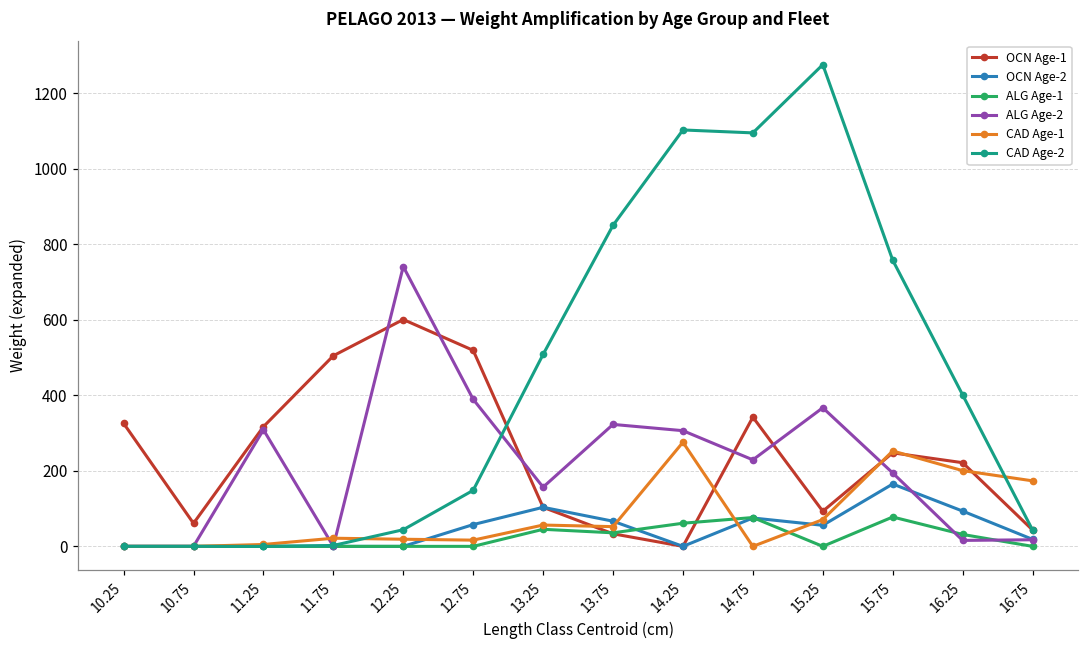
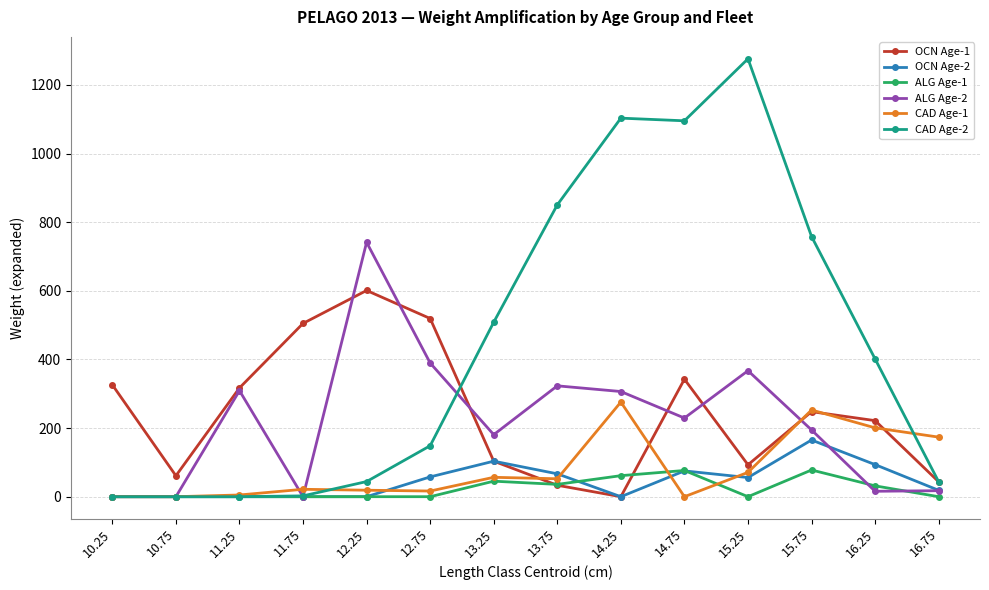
  {
    "OCN Age-1": {
      "10.25": 330,
      "10.75": 60,
      "11.25": 320,
      "11.75": 510,
      "12.25": 600,
      "12.75": 520,
      "14.75": 340,
      "15.25": 90,
      "16.25": 220
    },
    "OCN Age-2": {
      "12.75": 60,
      "13.75": 70,
      "15.25": 60,
      "15.75": 170,
      "16.25": 90
    },
    "ALG Age-2": {
      "11.25": 310,
      "12.25": 740,
      "12.75": 390,
-     "13.25": 160,
+     "13.25": 180,
      "13.75": 320,
      "14.25": 310,
      "14.75": 230,
      "15.25": 370,
      "15.75": 190,
      "16.25": 20
    },
    "CAD Age-1": {
      "11.75": 20,
      "12.25": 20,
      "12.75": 20,
      "13.25": 60,
      "13.75": 50,
      "14.25": 280,
      "14.75": 0,
      "15.25": 70,
      "16.25": 200,
      "16.75": 170
    }
  }
